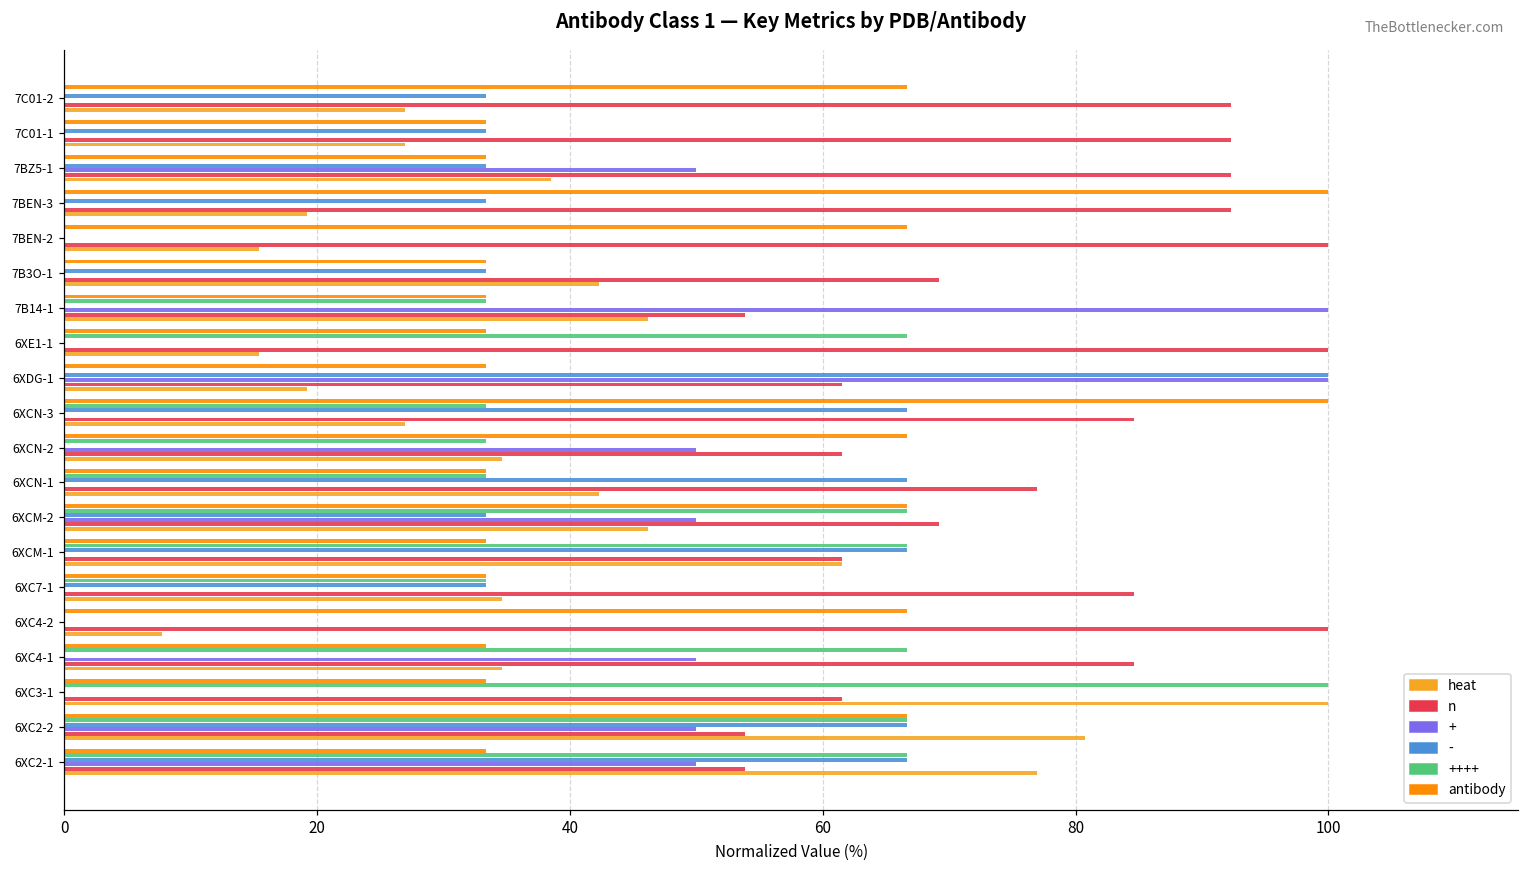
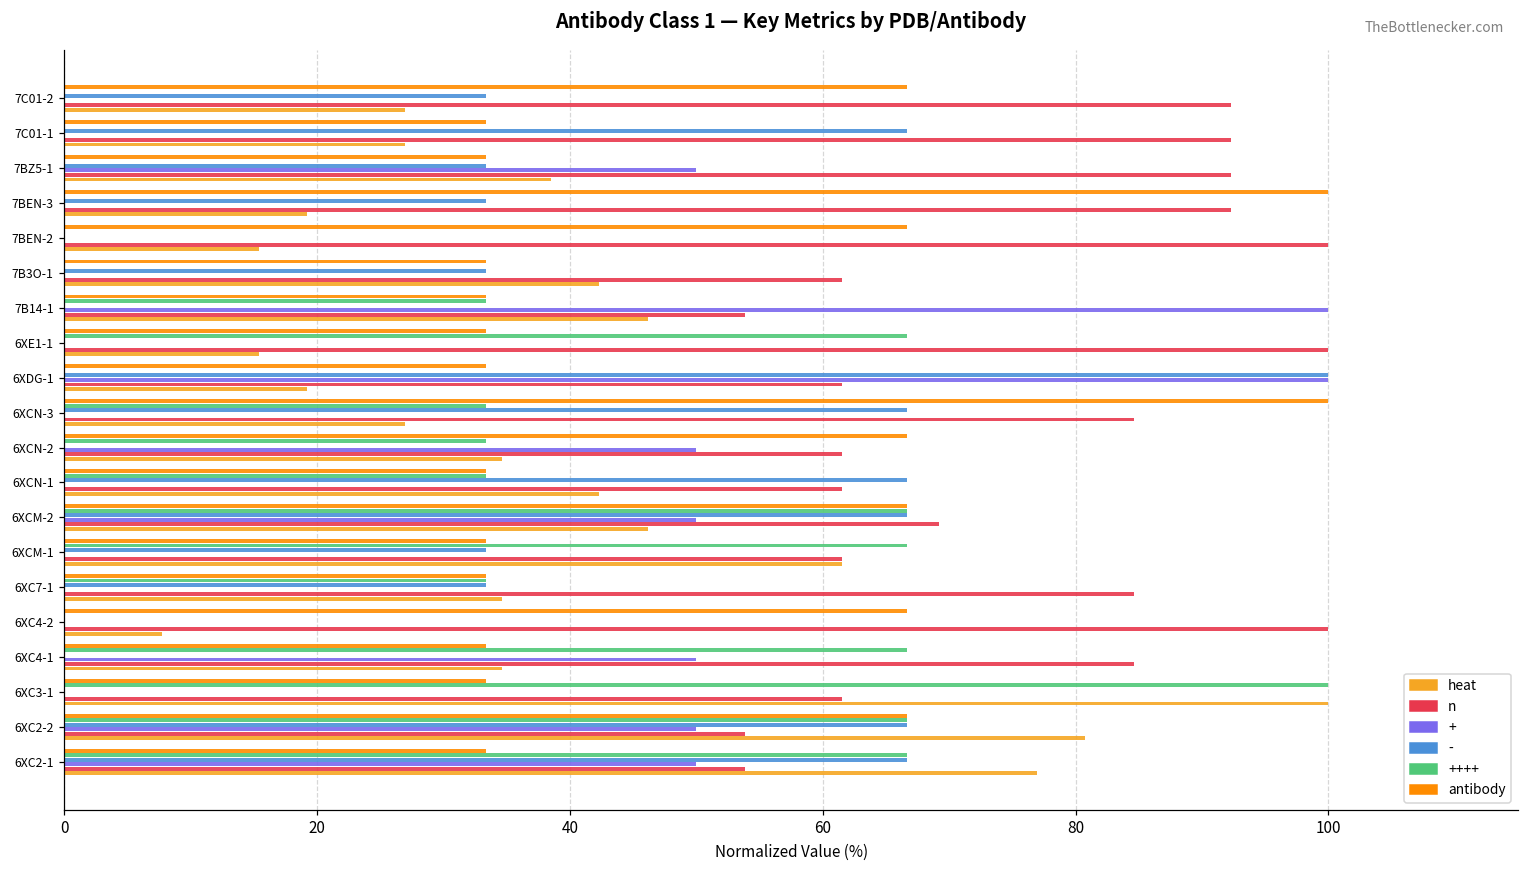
  {
    "n": {
      "7C01-2": 92.3,
      "7C01-1": 92.3,
      "7BZ5-1": 92.3,
      "7BEN-3": 92.3,
      "7BEN-2": 100.0,
-     "7B3O-1": 69.2,
+     "7B3O-1": 61.5,
      "7B14-1": 53.8,
      "6XE1-1": 100.0,
      "6XDG-1": 61.5,
      "6XCN-3": 84.6,
      "6XCN-2": 61.5,
-     "6XCN-1": 76.9,
+     "6XCN-1": 61.5,
      "6XCM-2": 69.2,
      "6XCM-1": 61.5,
      "6XC7-1": 84.6,
      "6XC4-2": 100.0,
      "6XC4-1": 84.6,
      "6XC3-1": 61.5,
      "6XC2-2": 53.8,
      "6XC2-1": 53.8
    },
    "+": {
      "7C01-2": 0.0,
      "7C01-1": 0.0,
      "7BZ5-1": 50.0,
      "7BEN-3": 0.0,
      "7BEN-2": 0.0,
      "7B3O-1": 0.0,
      "7B14-1": 100.0,
      "6XE1-1": 0.0,
      "6XDG-1": 100.0,
      "6XCN-3": 0.0,
      "6XCN-2": 50.0,
      "6XCN-1": 0.0,
      "6XCM-2": 50.0,
      "6XCM-1": 0.0,
      "6XC7-1": 0.0,
      "6XC4-2": 0.0,
      "6XC4-1": 50.0,
      "6XC3-1": 0.0,
      "6XC2-2": 50.0,
      "6XC2-1": 50.0
    },
    "-": {
      "7C01-2": 33.3,
-     "7C01-1": 33.3,
+     "7C01-1": 66.7,
      "7BZ5-1": 33.3,
      "7BEN-3": 33.3,
      "7BEN-2": 0.0,
      "7B3O-1": 33.3,
      "7B14-1": 0.0,
      "6XE1-1": 0.0,
      "6XDG-1": 100.0,
      "6XCN-3": 66.7,
      "6XCN-2": 0.0,
      "6XCN-1": 66.7,
-     "6XCM-2": 33.3,
-     "6XCM-1": 66.7,
+     "6XCM-2": 66.7,
+     "6XCM-1": 33.3,
      "6XC7-1": 33.3,
      "6XC4-2": 0.0,
      "6XC4-1": 0.0,
      "6XC3-1": 0.0,
      "6XC2-2": 66.7,
      "6XC2-1": 66.7
    },
    "++++": {
      "7C01-2": 0.0,
      "7C01-1": 0.0,
      "7BZ5-1": 0.0,
      "7BEN-3": 0.0,
      "7BEN-2": 0.0,
      "7B3O-1": 0.0,
      "7B14-1": 33.3,
      "6XE1-1": 66.7,
      "6XDG-1": 0.0,
      "6XCN-3": 33.3,
      "6XCN-2": 33.3,
      "6XCN-1": 33.3,
      "6XCM-2": 66.7,
      "6XCM-1": 66.7,
      "6XC7-1": 33.3,
      "6XC4-2": 0.0,
      "6XC4-1": 66.7,
      "6XC3-1": 100.0,
      "6XC2-2": 66.7,
      "6XC2-1": 66.7
    }
  }
